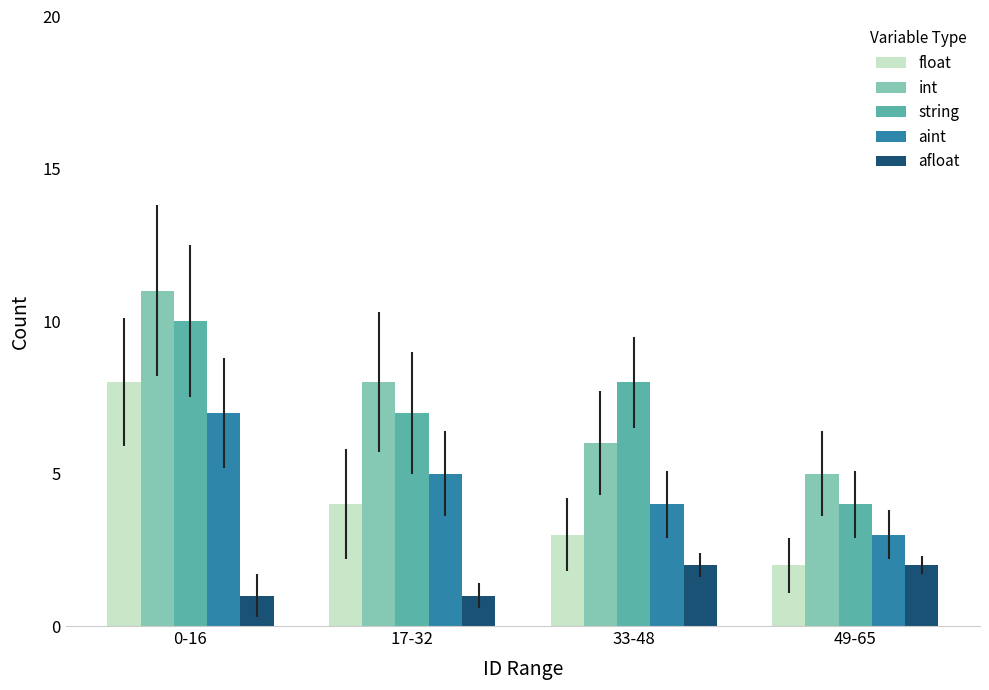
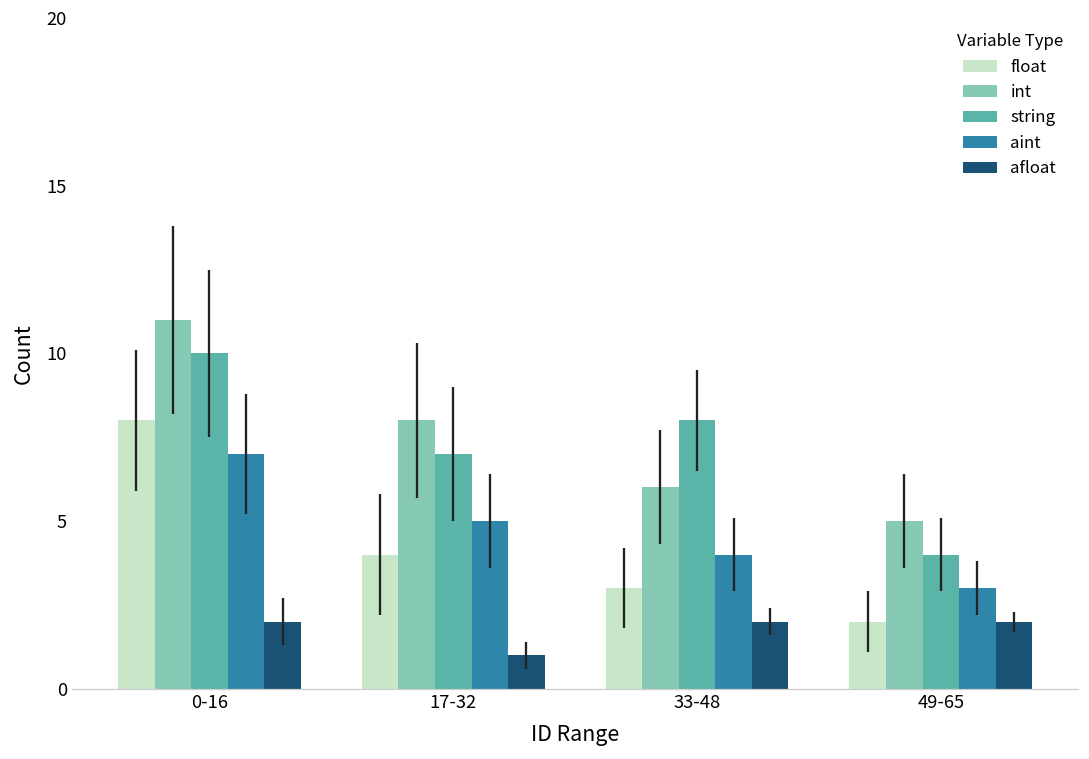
  {
    "float": {
      "0-16": 8,
      "17-32": 4,
      "33-48": 3,
      "49-65": 2
    },
    "aint": {
      "0-16": 7,
      "17-32": 5,
      "33-48": 4,
      "49-65": 3
    },
    "afloat": {
-     "0-16": 1,
+     "0-16": 2,
      "17-32": 1,
      "33-48": 2,
      "49-65": 2
    }
  }
